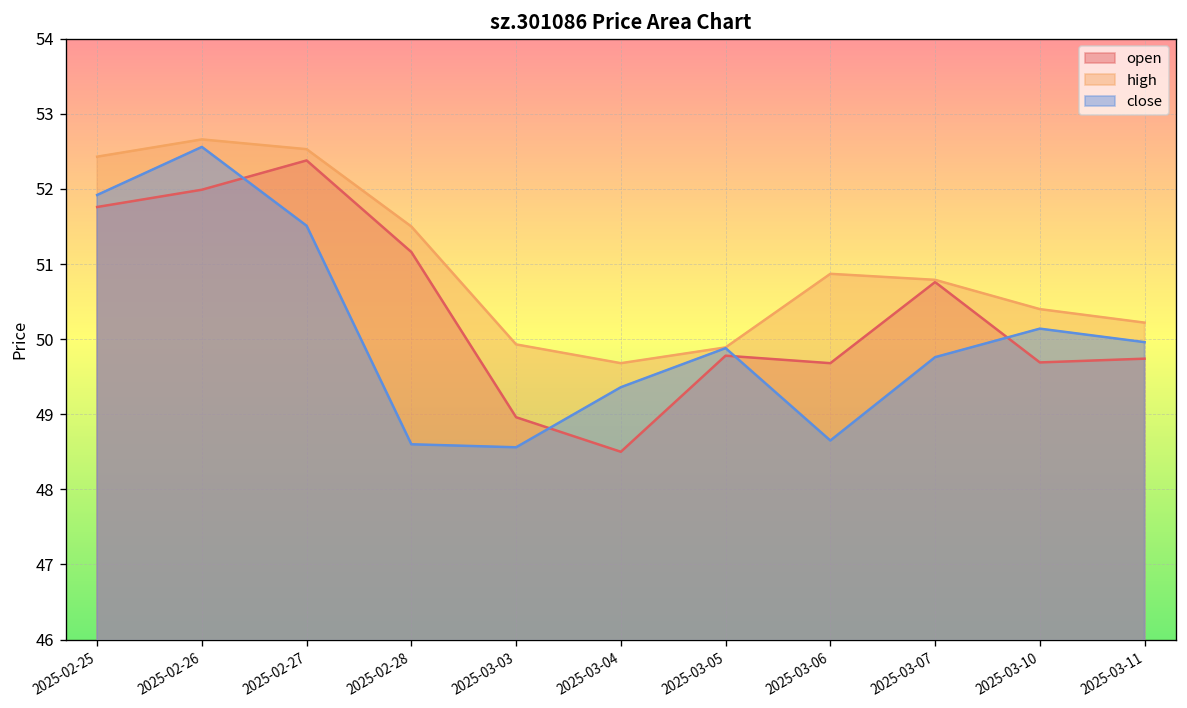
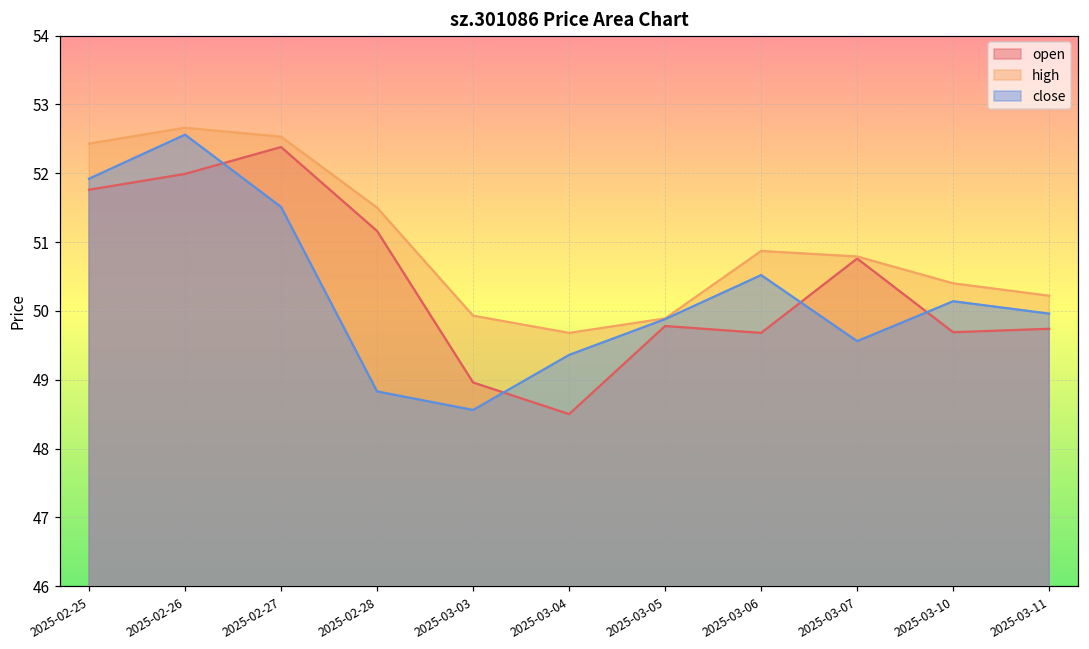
  {
    "close": {
      "2025-02-25": 51.9,
      "2025-02-26": 52.6,
      "2025-02-27": 51.5,
-     "2025-02-28": 48.6,
+     "2025-02-28": 48.8,
      "2025-03-03": 48.6,
      "2025-03-04": 49.4,
-     "2025-03-06": 48.7,
-     "2025-03-07": 49.8,
+     "2025-03-06": 50.5,
+     "2025-03-07": 49.6,
      "2025-03-10": 50.1,
      "2025-03-11": 50.0
    }
  }
